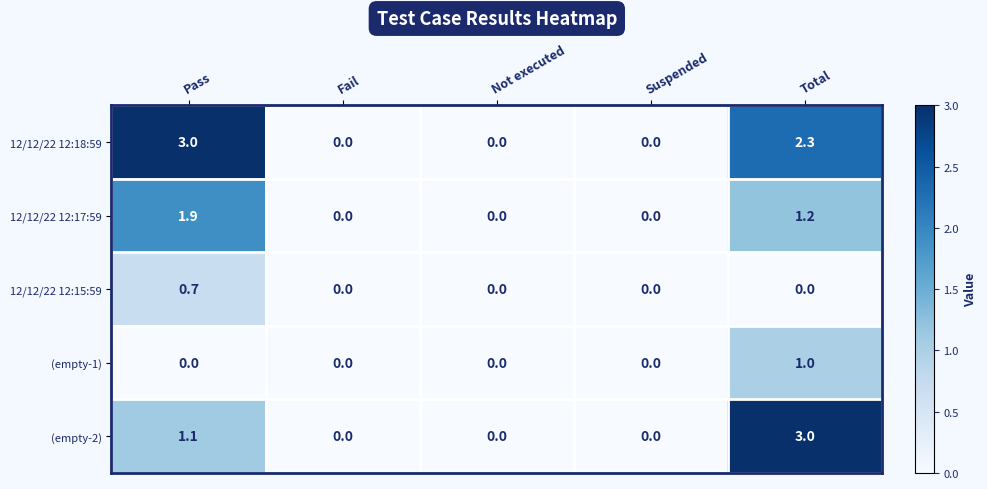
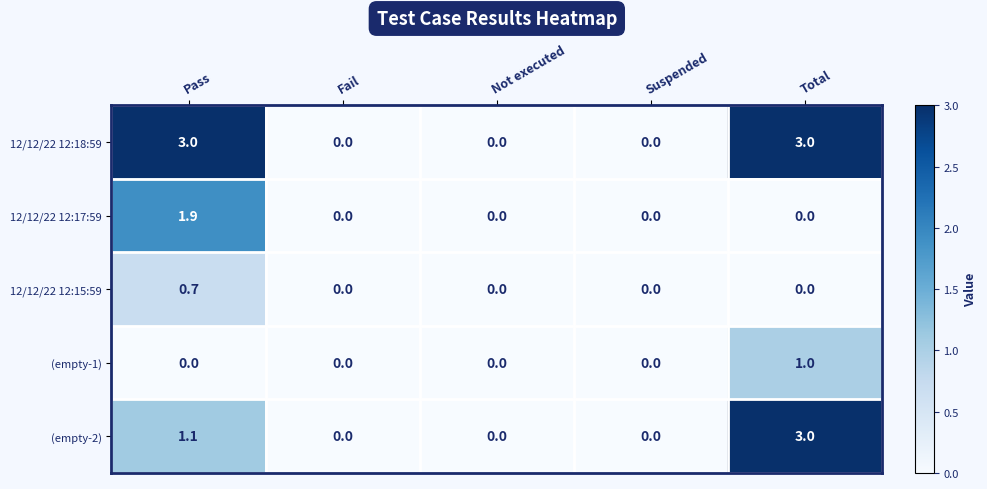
  {
    "12/12/22 12:18:59": {
      "Pass": 3.0,
      "Fail": 0.0,
      "Not executed": 0.0,
      "Suspended": 0.0,
-     "Total": 2.3
+     "Total": 3.0
    },
    "12/12/22 12:17:59": {
      "Pass": 1.9,
      "Fail": 0.0,
      "Not executed": 0.0,
      "Suspended": 0.0,
-     "Total": 1.2
+     "Total": 0.0
    },
    "12/12/22 12:15:59": {
      "Pass": 0.7,
      "Fail": 0.0,
      "Not executed": 0.0,
      "Suspended": 0.0,
      "Total": 0.0
    },
    "(empty-1)": {
      "Pass": 0.0,
      "Fail": 0.0,
      "Not executed": 0.0,
      "Suspended": 0.0,
      "Total": 1.0
    },
    "(empty-2)": {
      "Pass": 1.1,
      "Fail": 0.0,
      "Not executed": 0.0,
      "Suspended": 0.0,
      "Total": 3.0
    }
  }
